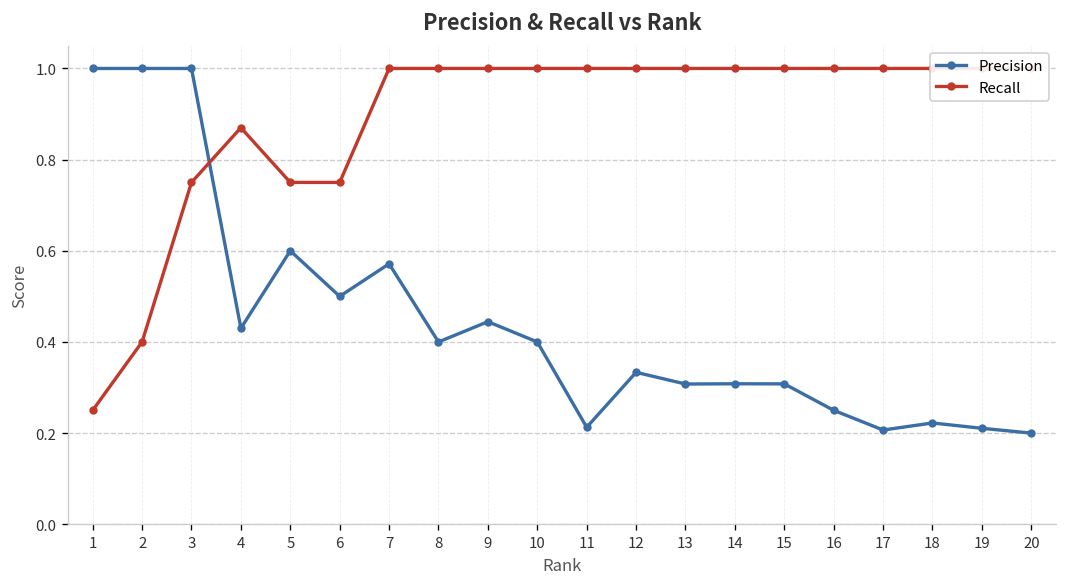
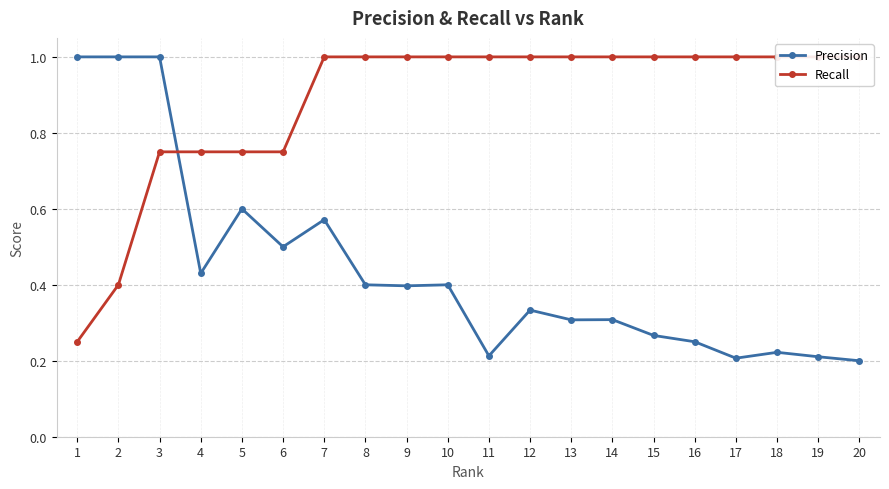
  {
    "Precision": {
      "1": 1.00,
      "2": 1.00,
      "3": 1.00,
      "4": 0.43,
      "5": 0.60,
      "6": 0.50,
      "7": 0.57,
      "8": 0.40,
-     "9": 0.44,
+     "9": 0.40,
      "10": 0.40,
      "11": 0.21,
      "12": 0.33,
      "13": 0.31,
      "14": 0.31,
-     "15": 0.31,
+     "15": 0.27,
      "16": 0.25,
      "17": 0.21,
      "18": 0.22,
      "19": 0.21,
      "20": 0.20
    },
    "Recall": {
      "1": 0.25,
      "2": 0.40,
      "3": 0.75,
-     "4": 0.87,
+     "4": 0.75,
      "5": 0.75,
      "6": 0.75,
      "7": 1.00,
      "8": 1.00,
      "9": 1.00,
      "10": 1.00,
      "11": 1.00,
      "12": 1.00,
      "13": 1.00,
      "14": 1.00,
      "15": 1.00,
      "16": 1.00,
      "17": 1.00
    }
  }
